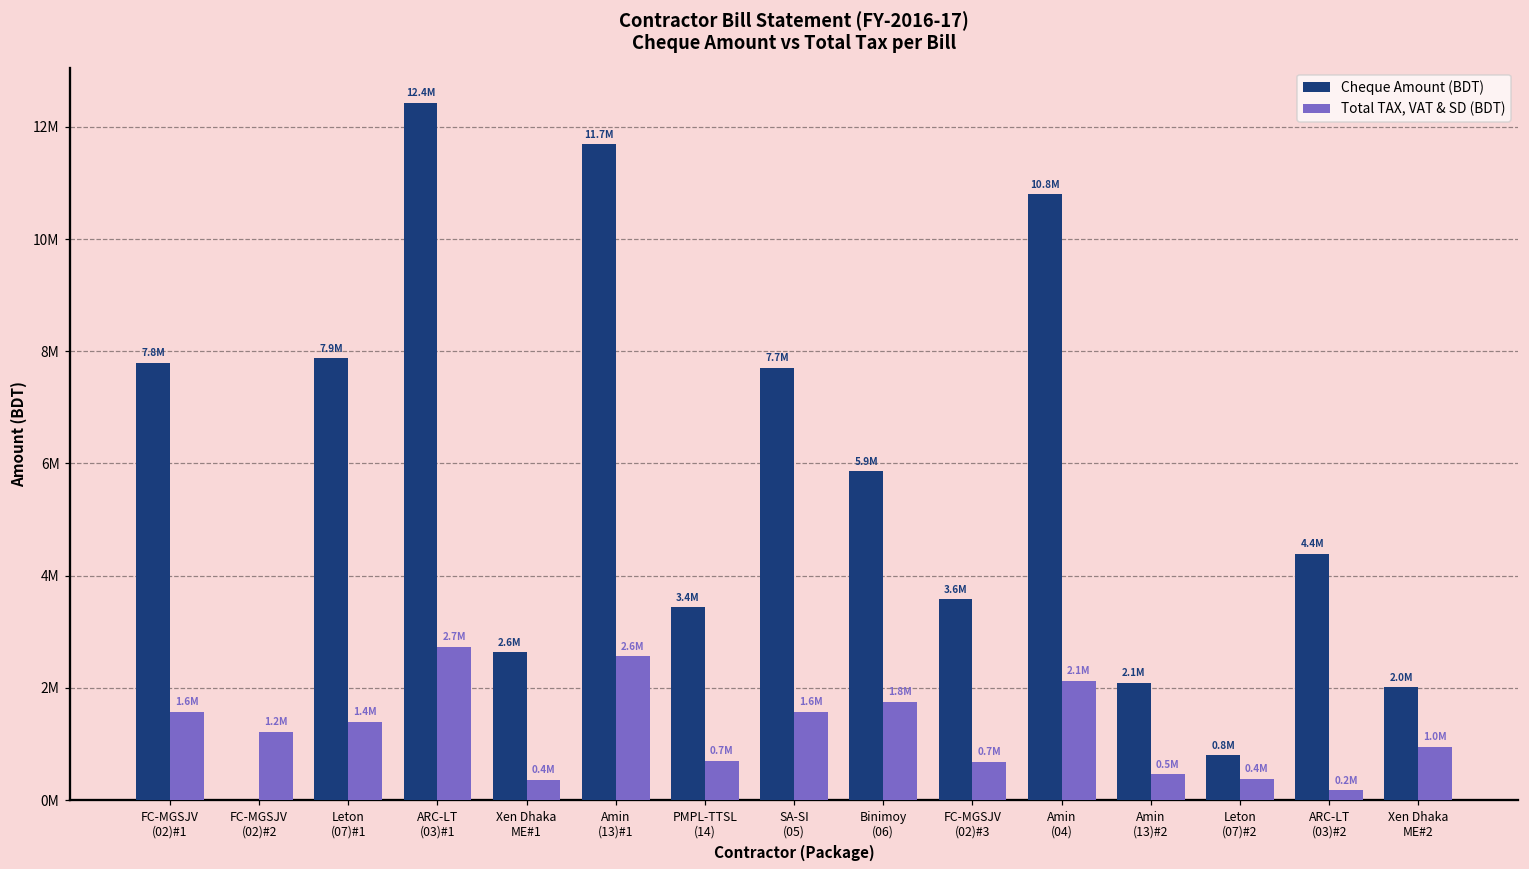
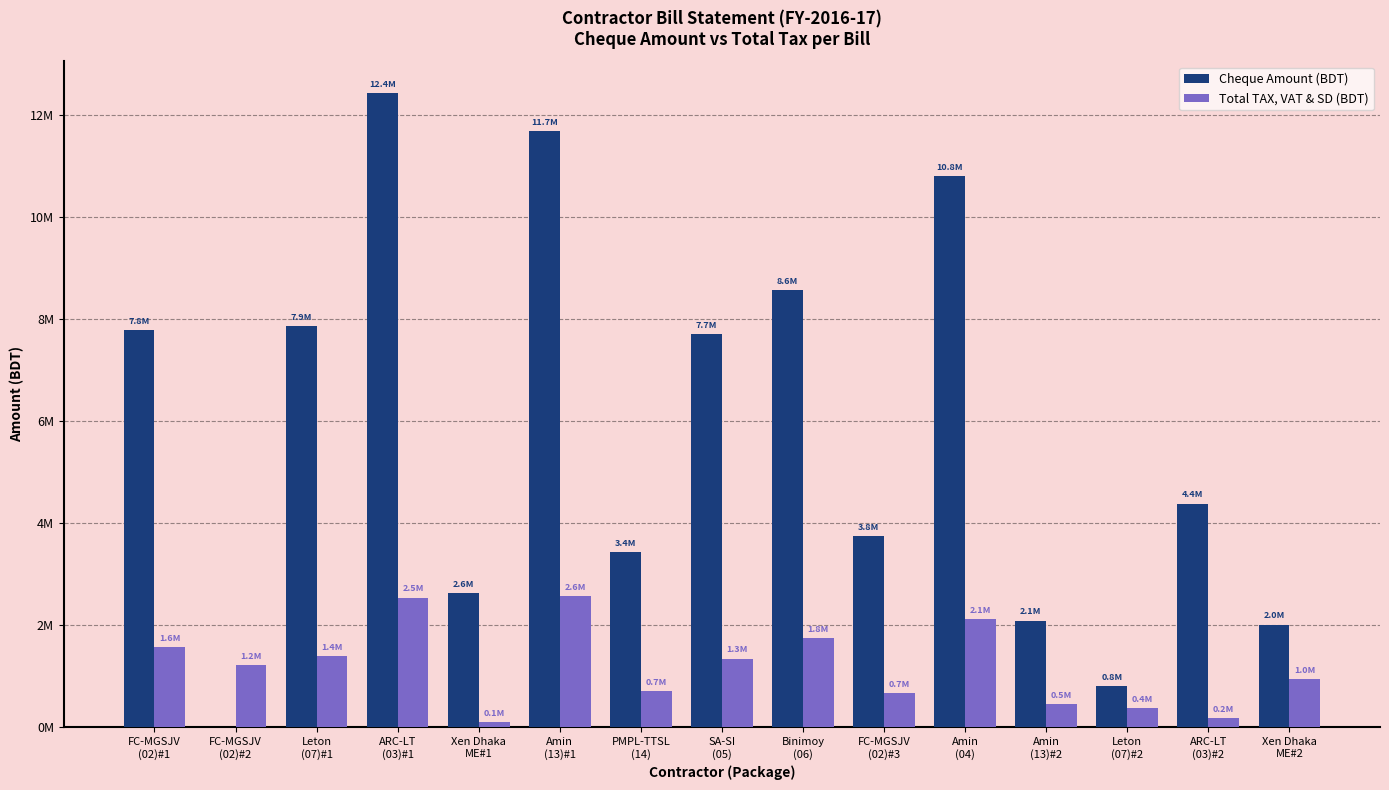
  {
    "Cheque Amount (BDT)": {
      "FC-MGSJV (02)#1": "7.8M",
      "Leton (07)#1": "7.9M",
      "ARC-LT (03)#1": "12.4M",
      "Xen Dhaka ME#1": "2.6M",
      "Amin (13)#1": "11.7M",
      "PMPL-TTSL (14)": "3.4M",
      "SA-SI (05)": "7.7M",
-     "Binimoy (06)": "5.9M",
-     "FC-MGSJV (02)#3": "3.6M",
+     "Binimoy (06)": "8.6M",
+     "FC-MGSJV (02)#3": "3.8M",
      "Amin (04)": "10.8M",
      "Amin (13)#2": "2.1M",
      "Leton (07)#2": "0.8M",
      "ARC-LT (03)#2": "4.4M",
      "Xen Dhaka ME#2": "2.0M"
    },
    "Total TAX, VAT & SD (BDT)": {
      "FC-MGSJV (02)#1": "1.6M",
      "FC-MGSJV (02)#2": "1.2M",
      "Leton (07)#1": "1.4M",
-     "ARC-LT (03)#1": "2.7M",
-     "Xen Dhaka ME#1": "0.4M",
+     "ARC-LT (03)#1": "2.5M",
+     "Xen Dhaka ME#1": "0.1M",
      "Amin (13)#1": "2.6M",
      "PMPL-TTSL (14)": "0.7M",
-     "SA-SI (05)": "1.6M",
+     "SA-SI (05)": "1.3M",
      "Binimoy (06)": "1.8M",
      "FC-MGSJV (02)#3": "0.7M",
      "Amin (04)": "2.1M",
      "Amin (13)#2": "0.5M",
      "Leton (07)#2": "0.4M",
      "ARC-LT (03)#2": "0.2M",
      "Xen Dhaka ME#2": "1.0M"
    }
  }
